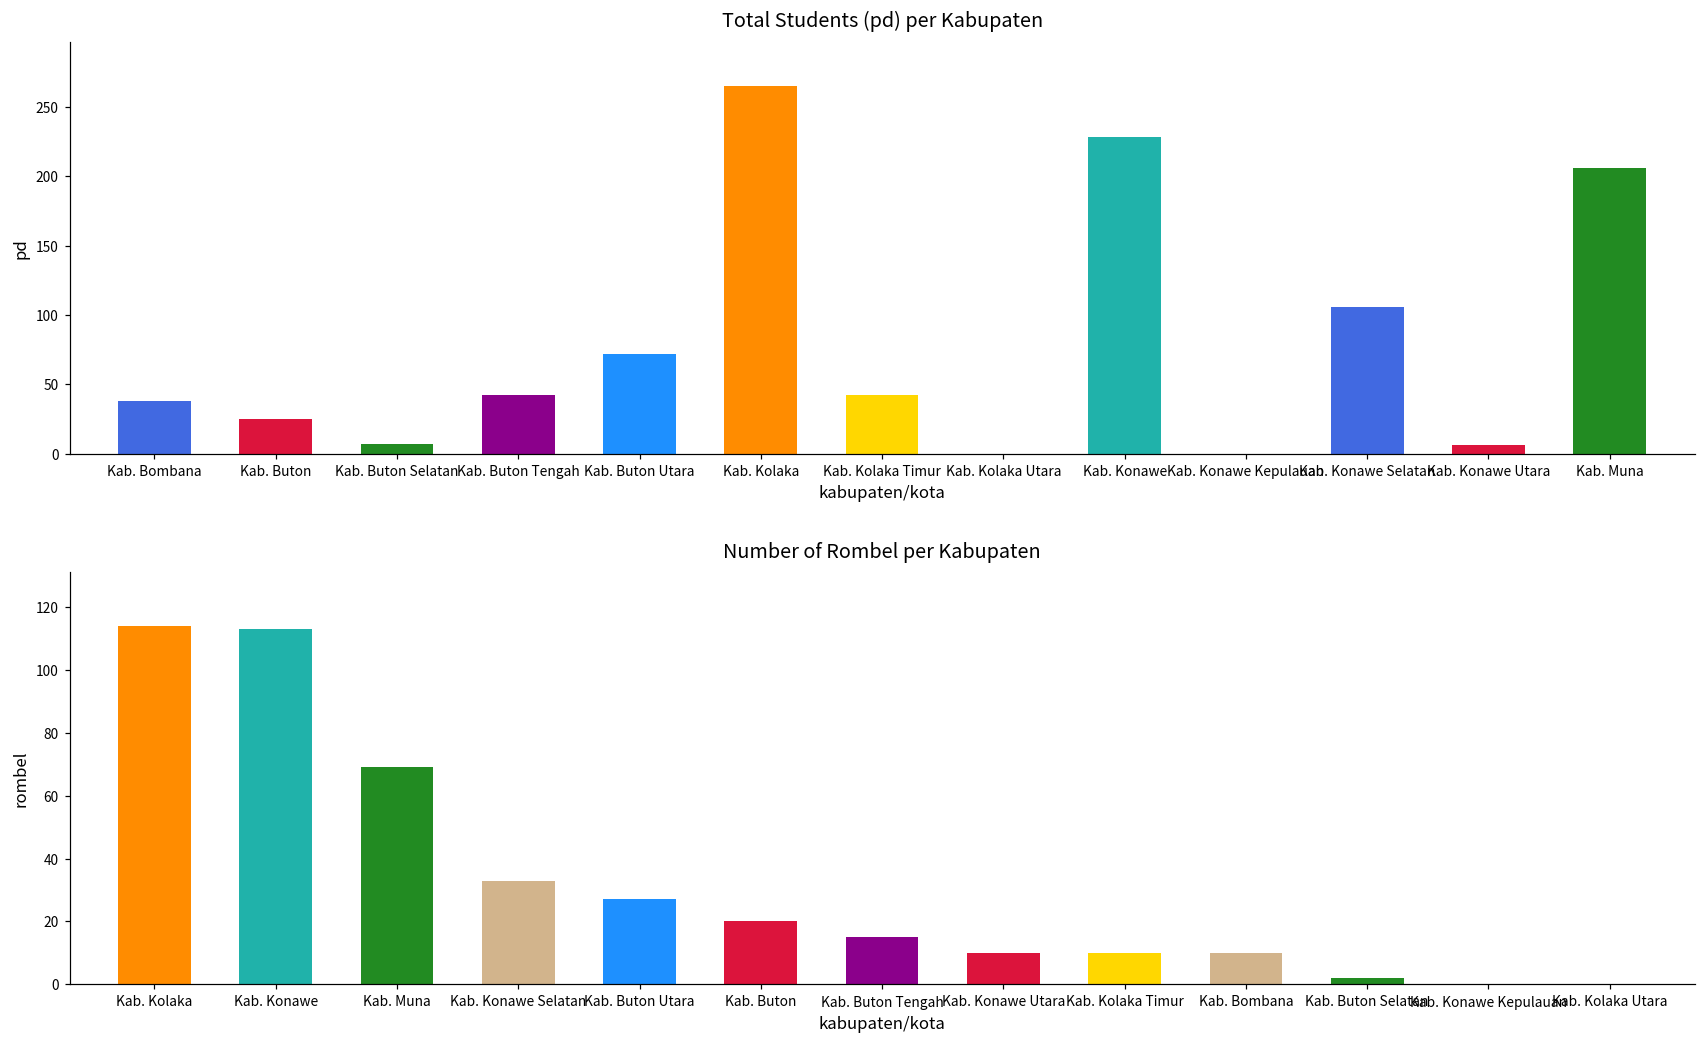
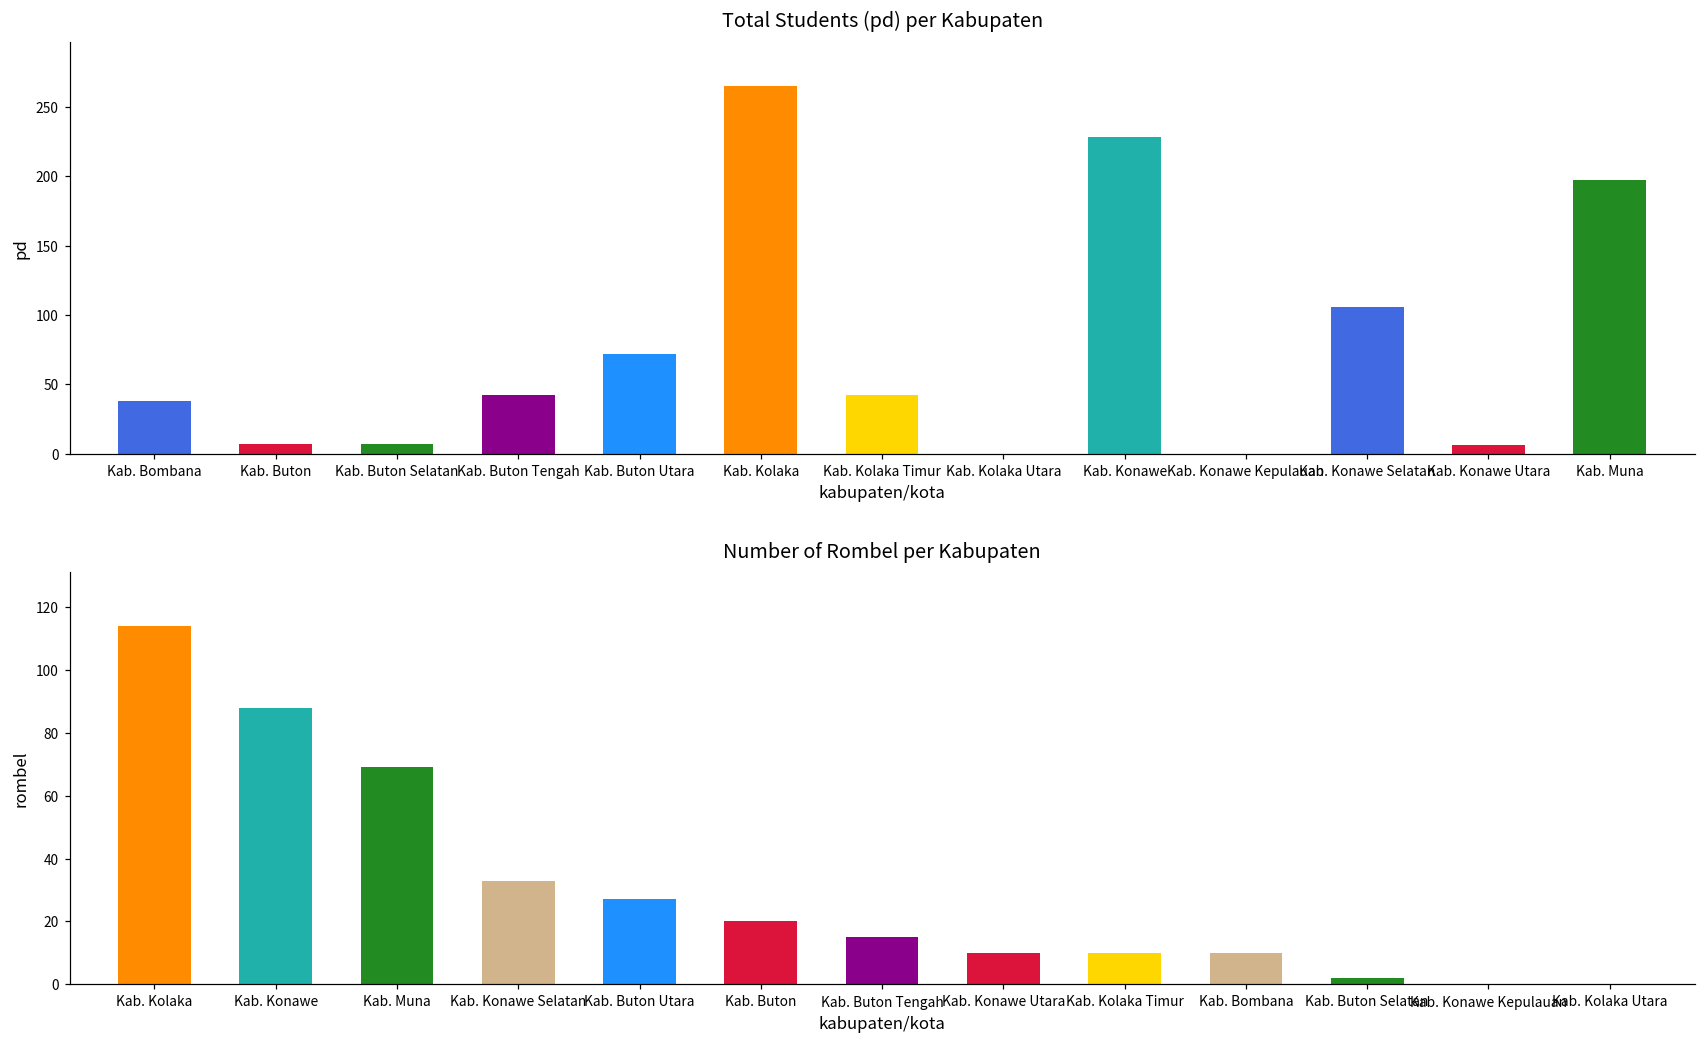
  {
    "Total Students (pd) per Kabupaten": {
      "Kab. Bombana": 38,
-     "Kab. Buton": 25,
+     "Kab. Buton": 7,
      "Kab. Buton Selatan": 7,
      "Kab. Buton Tengah": 42,
      "Kab. Buton Utara": 72,
      "Kab. Kolaka": 265,
      "Kab. Kolaka Timur": 42,
      "Kab. Kolaka Utara": 0,
      "Kab. Konawe": 228,
      "Kab. Konawe Utara": 6,
-     "Kab. Muna": 206
+     "Kab. Muna": 197
    },
    "Number of Rombel per Kabupaten": {
      "Kab. Kolaka": 114,
-     "Kab. Konawe": 113,
+     "Kab. Konawe": 88,
      "Kab. Muna": 69,
      "Kab. Konawe Selatan": 33,
      "Kab. Buton Utara": 27,
      "Kab. Buton": 20,
      "Kab. Buton Tengah": 15,
      "Kab. Konawe Utara": 10,
      "Kab. Kolaka Timur": 10,
      "Kab. Bombana": 10,
      "Kab. Buton Selatan": 2,
      "Kab. Konawe Kepulauan": 0,
      "Kab. Kolaka Utara": 0
    }
  }
